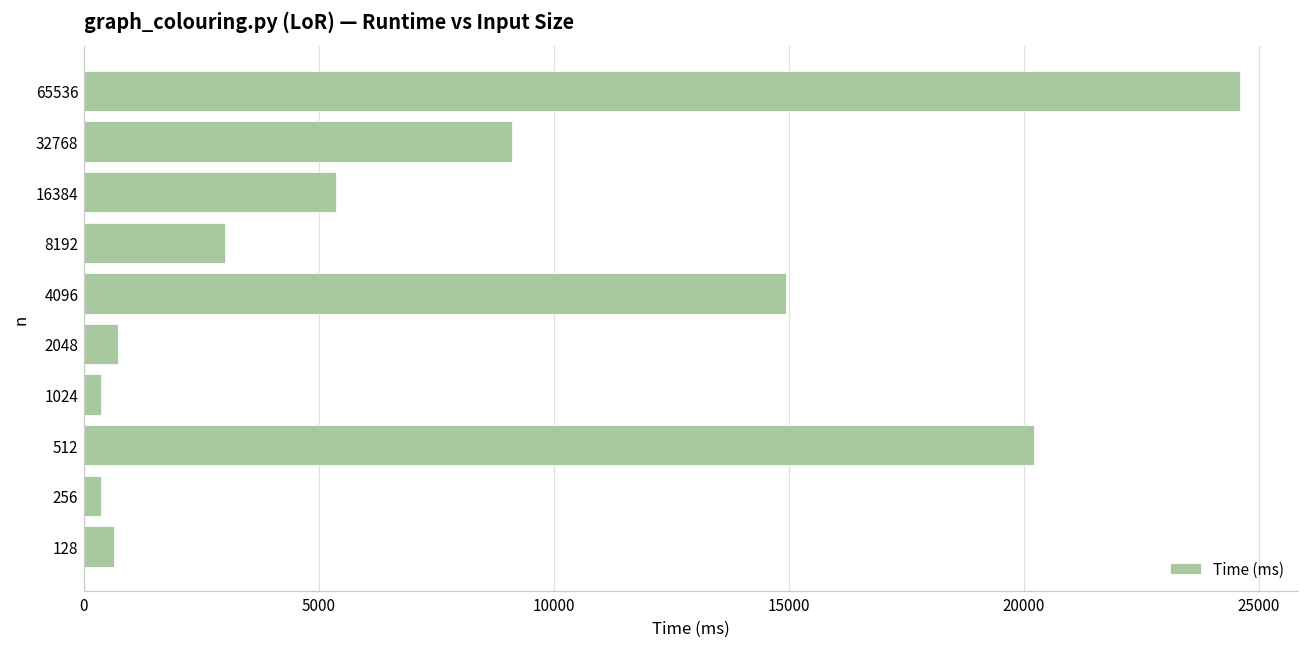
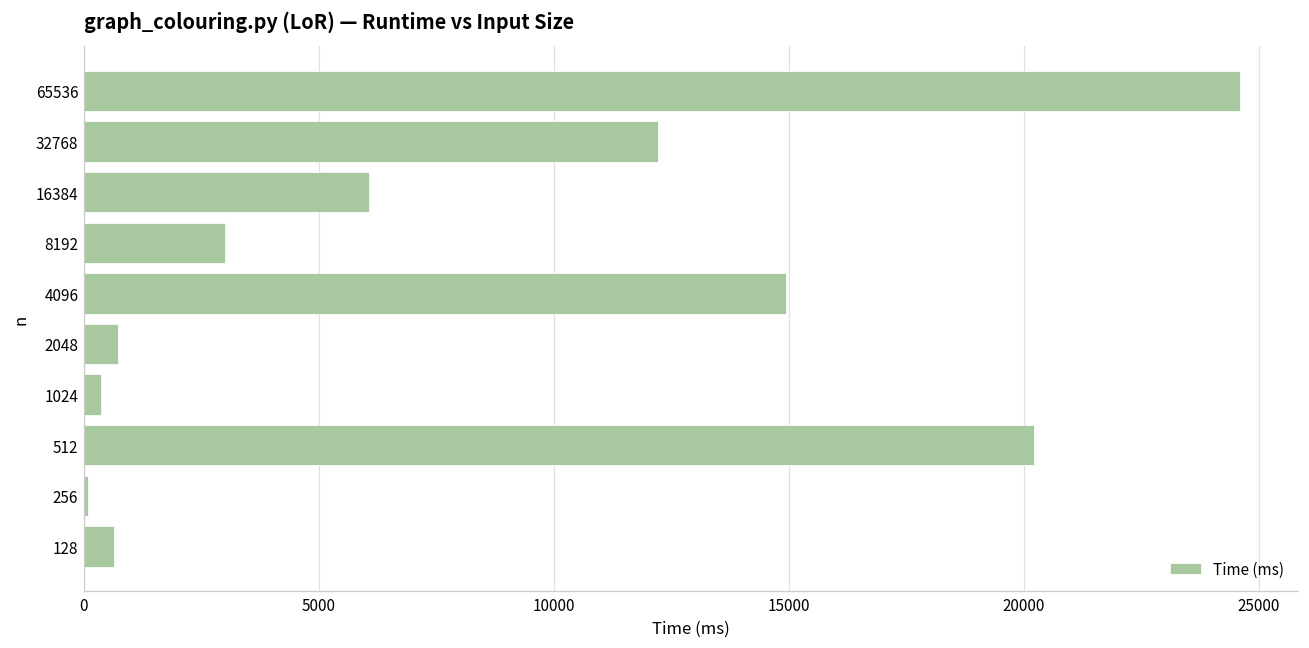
  {
    "65536": 24600,
-   "32768": 9100,
-   "16384": 5400,
+   "32768": 12200,
+   "16384": 6100,
    "8192": 3000,
    "4096": 14900,
    "2048": 700,
    "1024": 400,
    "512": 20200,
-   "256": 400,
+   "256": 100,
    "128": 600
  }
